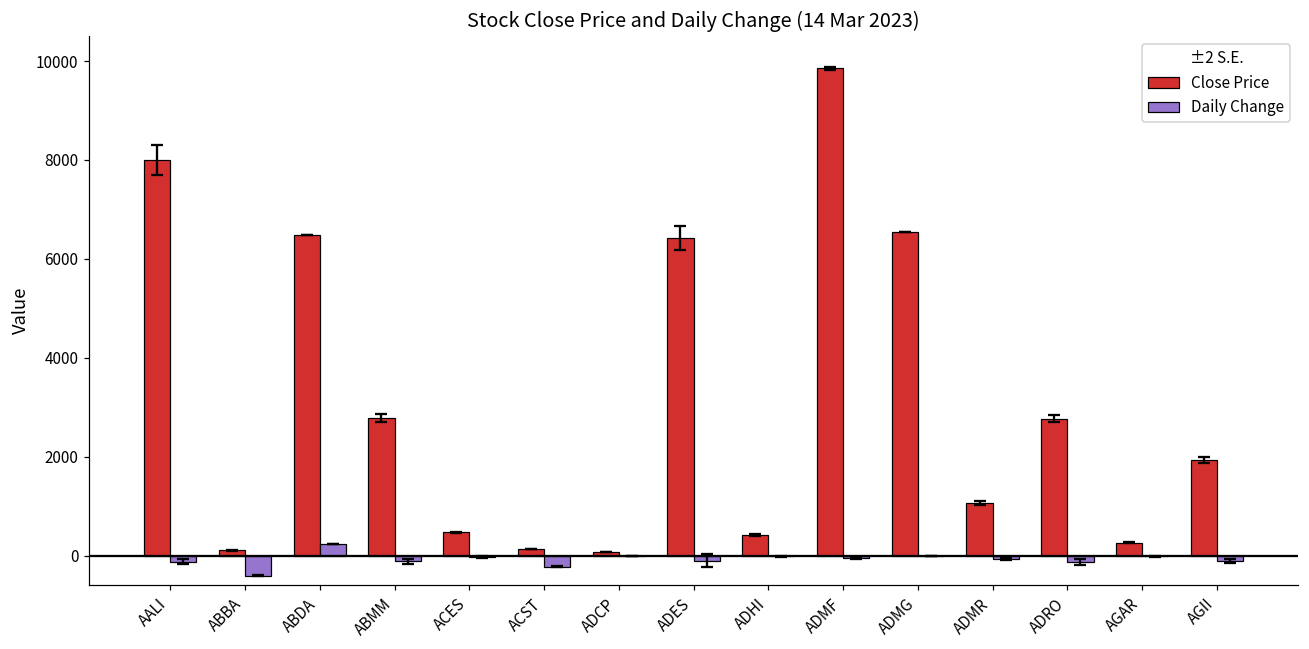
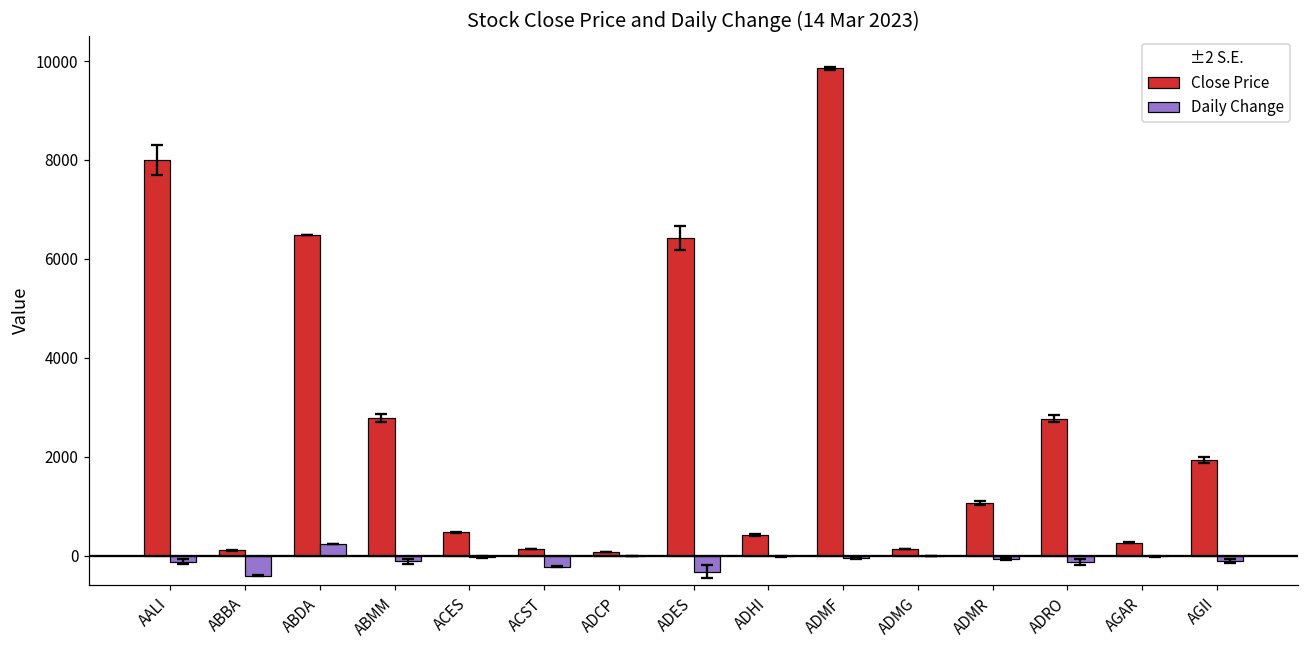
  {
    "Close Price": {
      "AALI": 8000,
      "ABBA": 100,
      "ABDA": 6500,
      "ABMM": 2800,
      "ACES": 500,
      "ACST": 100,
      "ADCP": 100,
      "ADES": 6400,
      "ADHI": 400,
      "ADMF": 9900,
-     "ADMG": 6500,
+     "ADMG": 100,
      "ADMR": 1100,
      "ADRO": 2800,
      "AGAR": 300,
      "AGII": 1900
    },
    "Daily Change": {
      "AALI": -100,
      "ABBA": -400,
      "ABDA": 200,
      "ABMM": -100,
      "ACST": -200,
-     "ADES": -100,
+     "ADES": -300,
      "ADMG": 0,
      "ADMR": -100,
      "ADRO": -100,
      "AGII": -100
    }
  }
